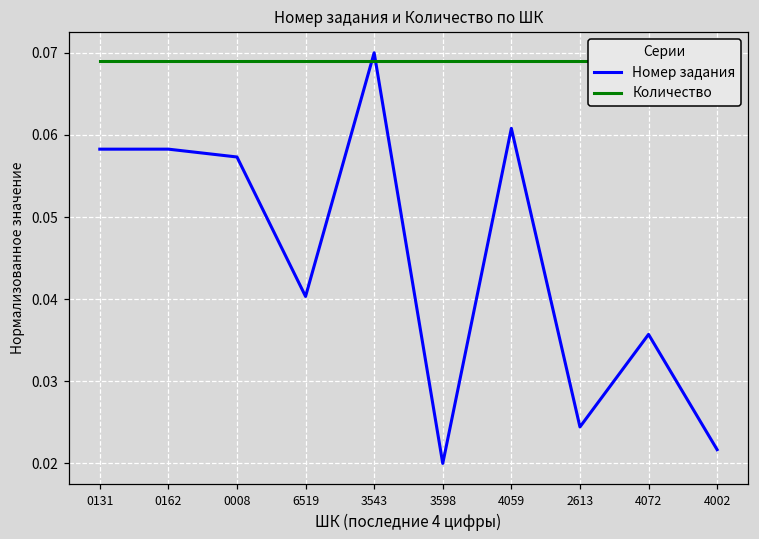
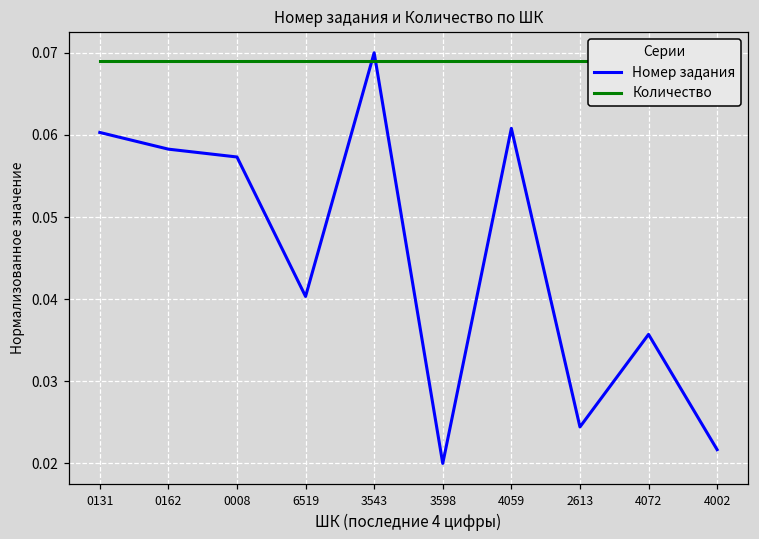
  {
    "Номер задания": {
-     "0131": 0.058,
+     "0131": 0.060,
      "0162": 0.058,
      "0008": 0.057,
      "6519": 0.040,
      "3543": 0.070,
      "3598": 0.020,
      "4059": 0.061,
      "2613": 0.024,
      "4072": 0.036,
      "4002": 0.022
    },
    "Количество": {
      "0131": 0.069,
      "0162": 0.069,
      "0008": 0.069,
      "6519": 0.069,
      "3543": 0.069,
      "3598": 0.069,
      "4059": 0.069,
      "2613": 0.069
    }
  }
